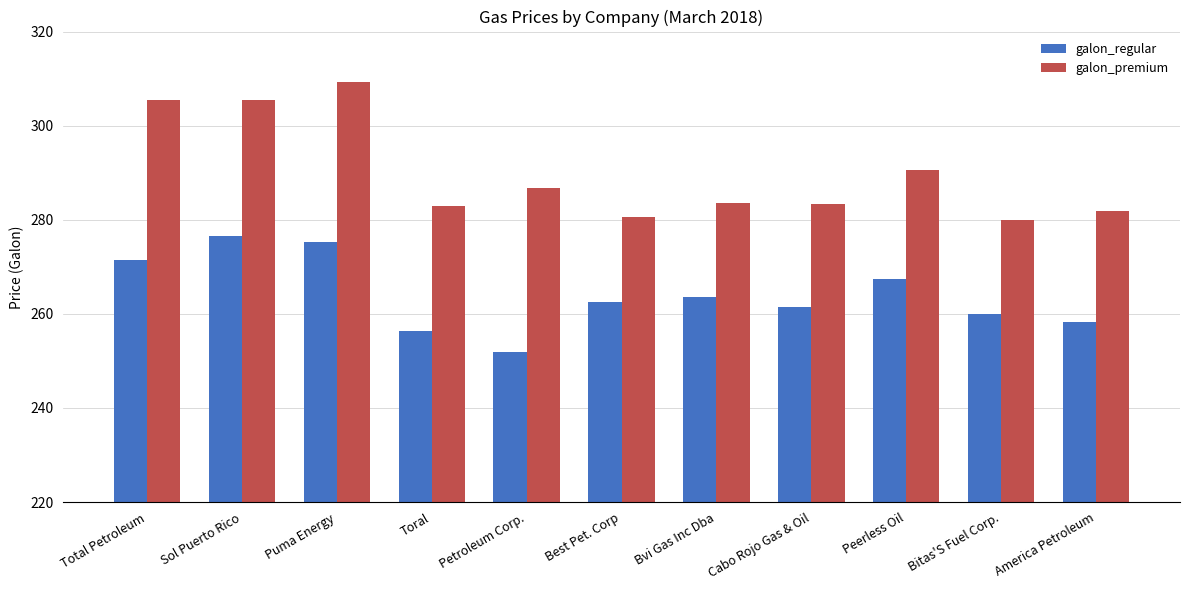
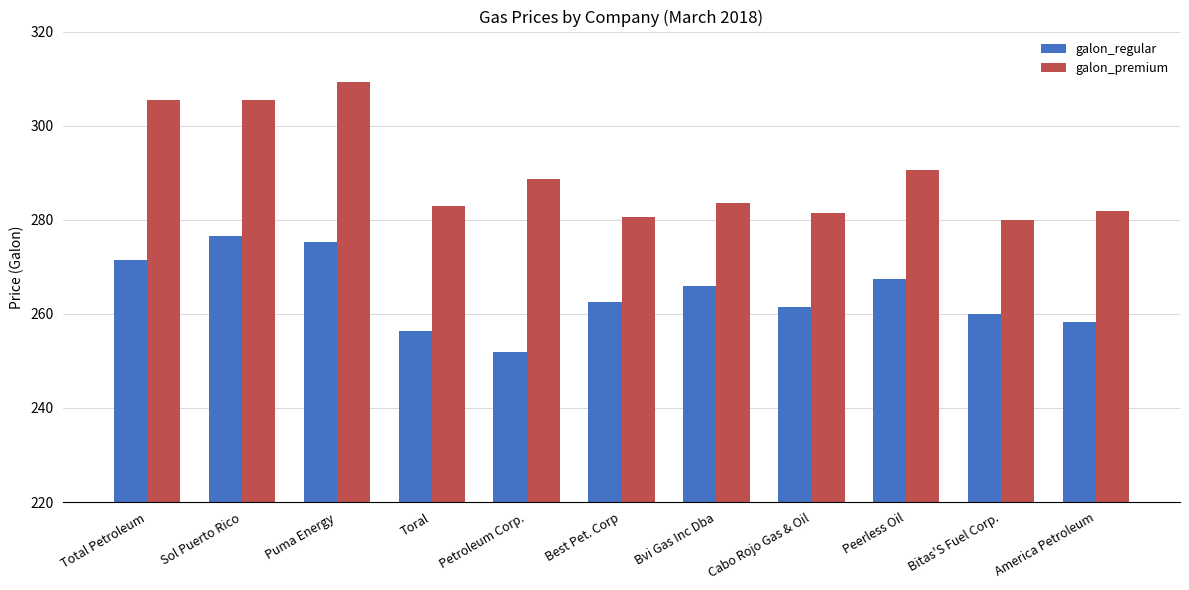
  {
    "galon_regular": {
      "Total Petroleum": 271,
      "Sol Puerto Rico": 276,
      "Puma Energy": 275,
      "Toral": 256,
      "Petroleum Corp.": 252,
      "Best Pet. Corp": 263,
-     "Bvi Gas Inc Dba": 264,
+     "Bvi Gas Inc Dba": 266,
      "Cabo Rojo Gas & Oil": 262,
      "Peerless Oil": 268,
      "Bitas'S Fuel Corp.": 260,
      "America Petroleum": 258
    },
    "galon_premium": {
      "Total Petroleum": 305,
      "Sol Puerto Rico": 305,
      "Puma Energy": 309,
      "Toral": 283,
-     "Petroleum Corp.": 287,
+     "Petroleum Corp.": 289,
      "Best Pet. Corp": 281,
      "Bvi Gas Inc Dba": 284,
-     "Cabo Rojo Gas & Oil": 283,
+     "Cabo Rojo Gas & Oil": 282,
      "Peerless Oil": 291,
      "Bitas'S Fuel Corp.": 280,
      "America Petroleum": 282
    }
  }
